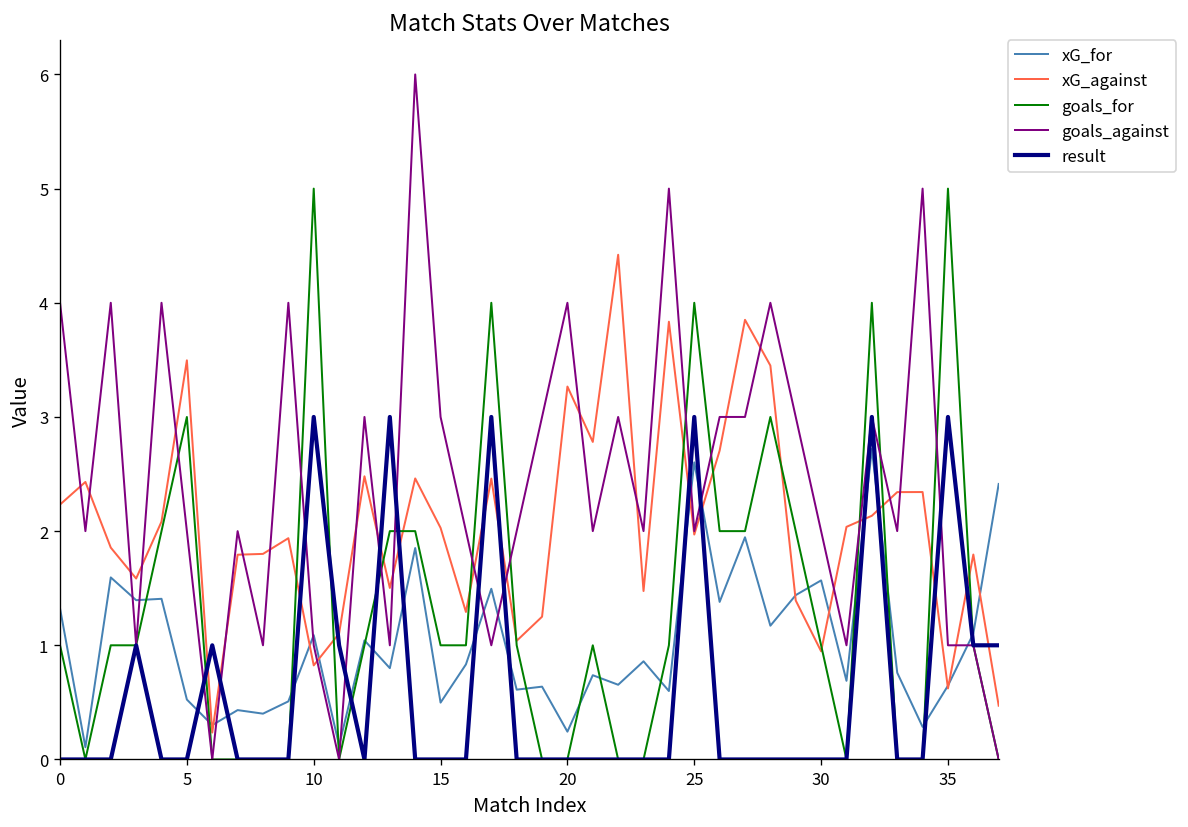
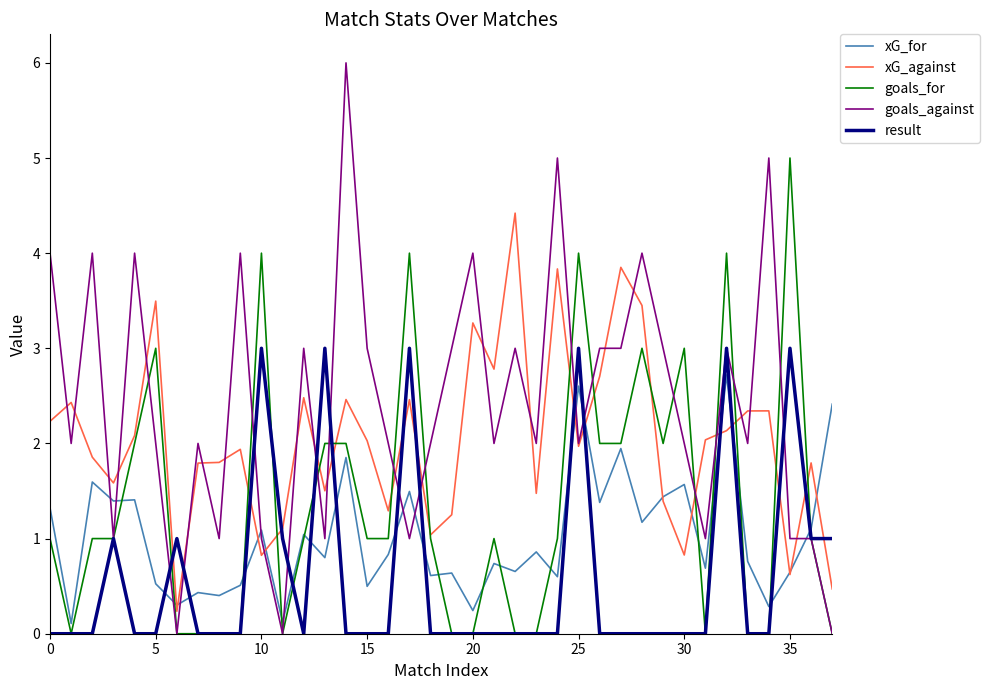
  {
    "xG_for": {
      "0": 1.3,
      "5": 0.5,
      "10": 1.1,
      "15": 0.5,
      "20": 0.2,
      "25": 2.6,
      "30": 1.6
    },
    "xG_against": {
      "0": 2.2,
      "5": 3.5,
      "10": 0.8,
      "15": 2.0,
      "20": 3.3,
      "25": 2.0,
-     "30": 0.9
+     "30": 0.8
    },
    "goals_for": {
      "0": 1,
      "5": 3,
-     "10": 5,
+     "10": 4,
      "15": 1,
      "25": 4,
-     "30": 1,
+     "30": 3,
      "35": 5
    },
    "goals_against": {
      "0": 4.0,
      "5": 2.0,
      "10": 1.0,
      "15": 3.0,
      "20": 4.0,
      "25": 2.0,
      "30": 2.0,
      "35": 1.0
    },
    "result": {
      "0": 0.0,
      "5": 0.0,
      "10": 3.0,
      "15": 0.0,
      "25": 3.0,
      "30": 0.0,
      "35": 3.0
    }
  }
